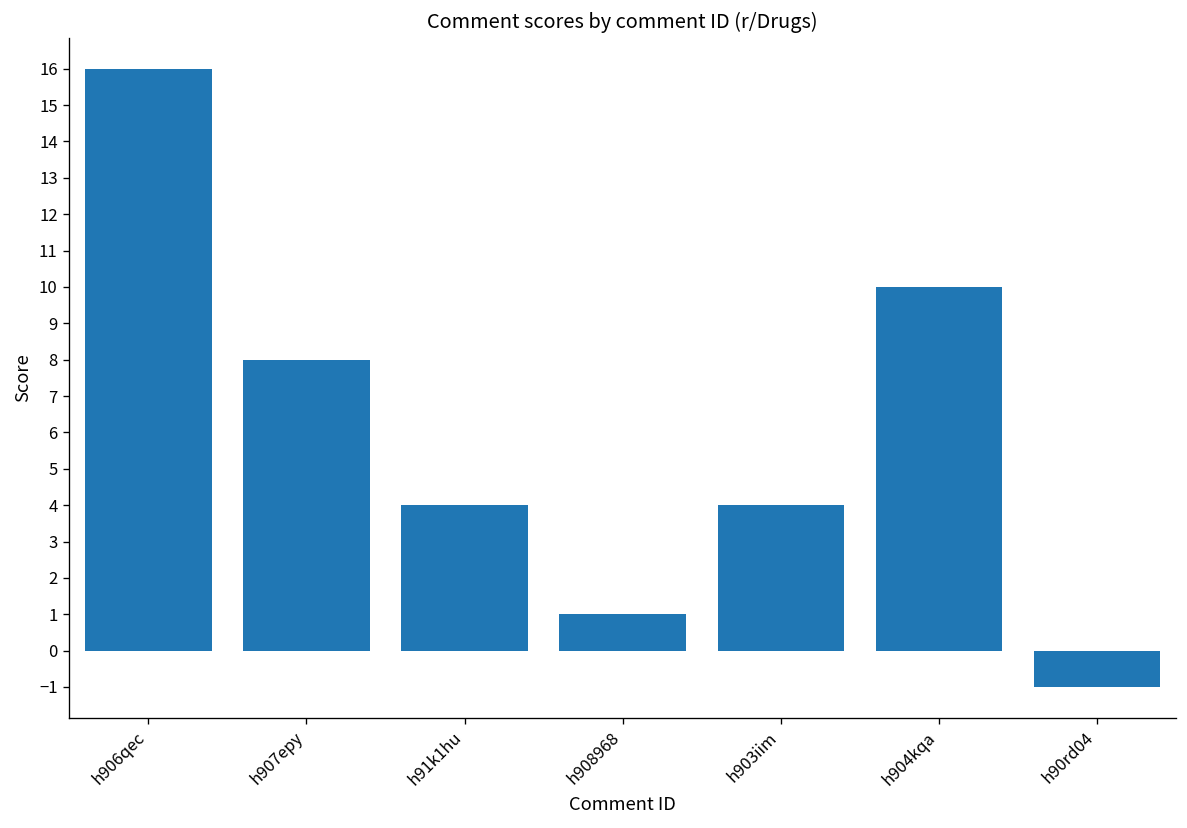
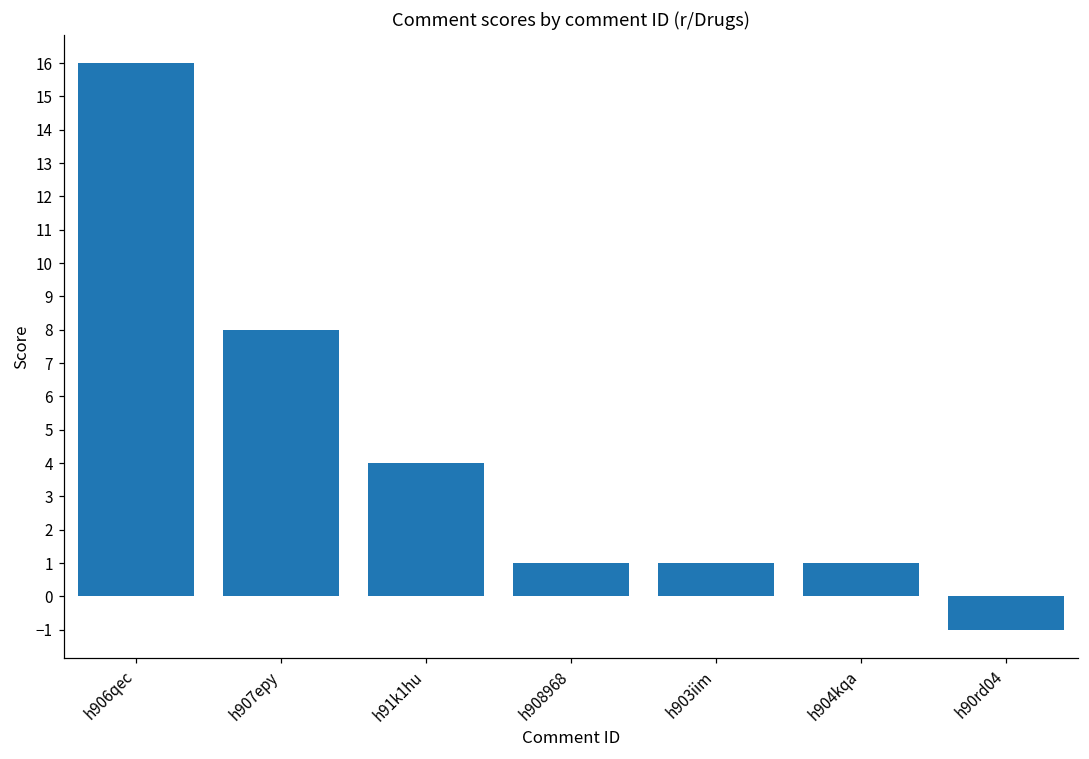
  {
    "h906qec": 16,
    "h907epy": 8,
    "h91k1hu": 4,
    "h908968": 1,
-   "h903iim": 4,
-   "h904kqa": 10,
+   "h903iim": 1,
+   "h904kqa": 1,
    "h90rd04": -1
  }
